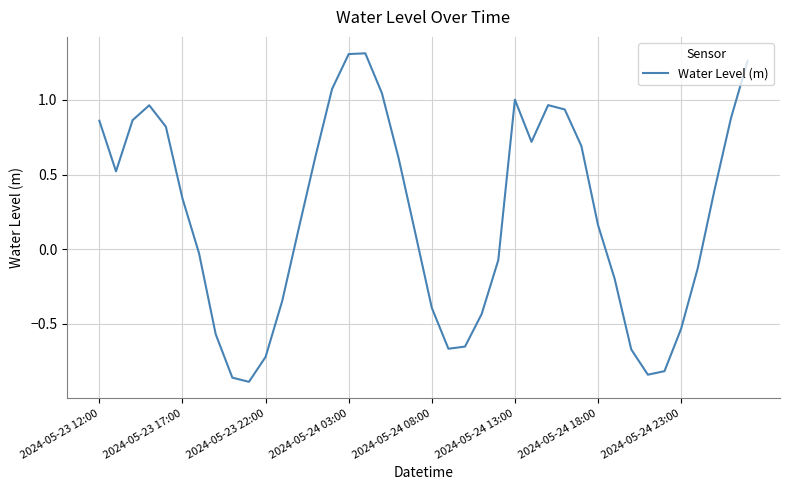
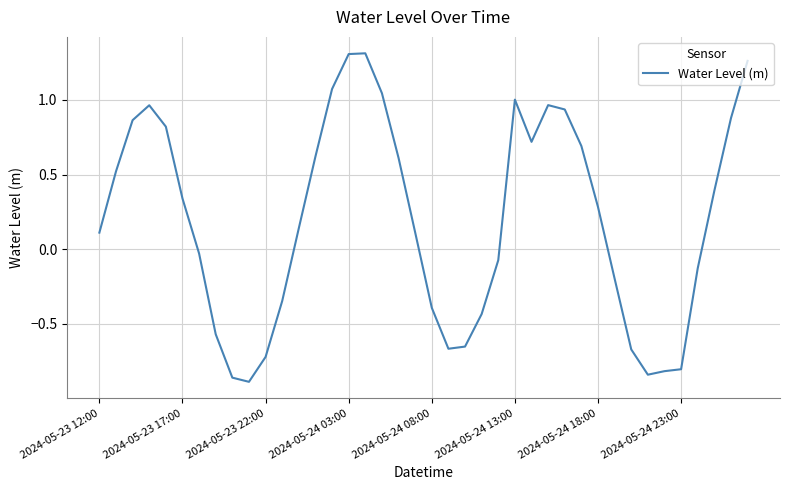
  {
-   "2024-05-23 12:00": 0.86,
+   "2024-05-23 12:00": 0.11,
    "2024-05-23 17:00": 0.34,
    "2024-05-23 22:00": -0.72,
    "2024-05-24 03:00": 1.31,
    "2024-05-24 08:00": -0.39,
    "2024-05-24 13:00": 1.00,
-   "2024-05-24 18:00": 0.16,
-   "2024-05-24 23:00": -0.53
+   "2024-05-24 18:00": 0.28,
+   "2024-05-24 23:00": -0.80
  }
